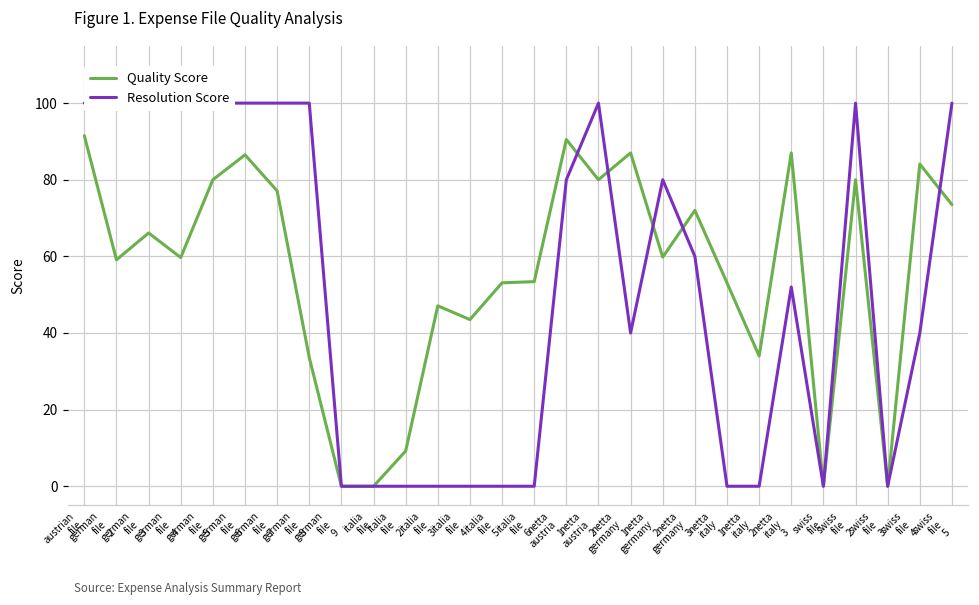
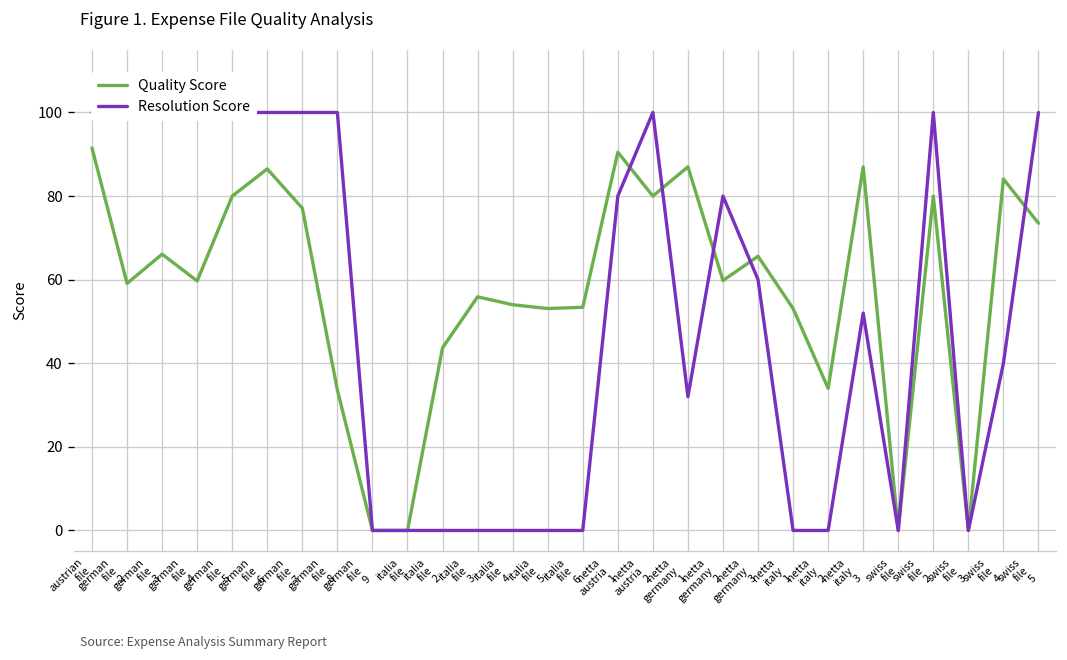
  {
    "Quality Score": {
      "austrian file": 92,
      "german file 2": 59,
      "german file 3": 66,
      "german file 4": 60,
      "german file 5": 80,
      "german file 6": 87,
      "german file 7": 77,
      "german file 8": 34,
-     "italia file 2": 9,
-     "italia file 3": 47,
-     "italia file 4": 44,
+     "italia file 2": 44,
+     "italia file 3": 56,
+     "italia file 4": 54,
      "italia file 5": 53,
      "italia file 6": 53,
      "netta austria 1": 91,
      "netta austria 2": 80,
      "netta germany 1": 87,
      "netta germany 2": 60,
-     "netta germany 3": 72,
+     "netta germany 3": 66,
      "netta italy 1": 53,
      "netta italy 2": 34,
      "netta italy 3": 87,
      "swiss file 2": 80,
      "swiss file 4": 84,
      "swiss file 5": 74
    },
    "Resolution Score": {
      "german file 6": 100,
      "german file 7": 100,
      "german file 8": 100,
      "italia file 2": 0,
      "italia file 3": 0,
      "italia file 4": 0,
      "italia file 5": 0,
      "italia file 6": 0,
      "netta austria 1": 80,
      "netta austria 2": 100,
-     "netta germany 1": 40,
+     "netta germany 1": 32,
      "netta germany 2": 80,
      "netta germany 3": 60,
      "netta italy 1": 0,
      "netta italy 2": 0,
      "netta italy 3": 52,
      "swiss file 2": 100,
      "swiss file 4": 40,
      "swiss file 5": 100
    }
  }
